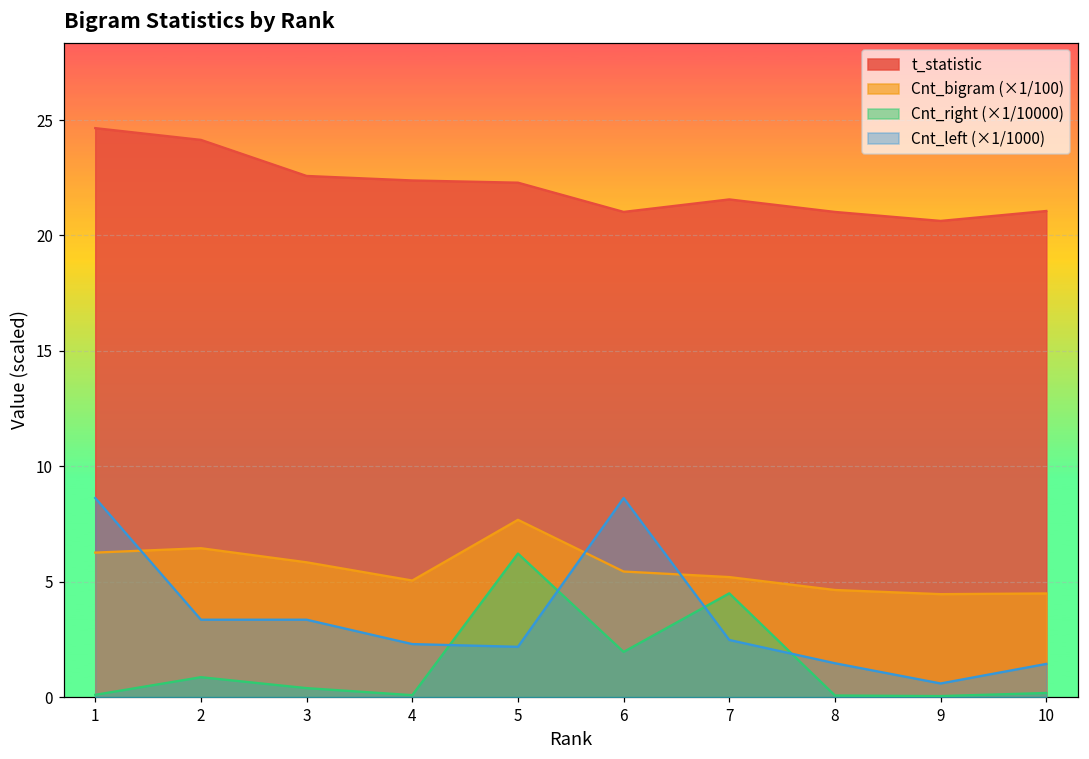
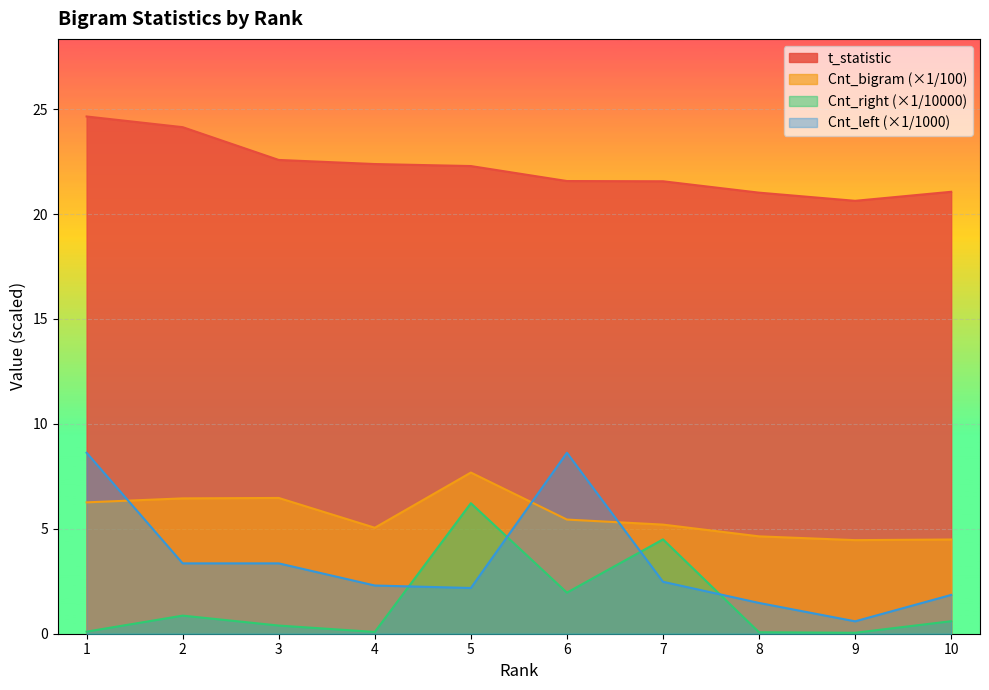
  {
    "t_statistic": {
      "1": 24.6,
      "2": 24.1,
      "3": 22.6,
      "4": 22.4,
      "5": 22.3,
-     "6": 21.0,
+     "6": 21.6,
      "7": 21.6,
      "8": 21.0,
      "9": 20.6,
      "10": 21.1
    },
    "Cnt_bigram (×1/100)": {
      "1": 6.3,
      "2": 6.5,
-     "3": 5.8,
+     "3": 6.5,
      "4": 5.1,
      "5": 7.7,
      "6": 5.4,
      "7": 5.2,
      "8": 4.6,
      "9": 4.5,
      "10": 4.5
    },
    "Cnt_right (×1/10000)": {
      "1": 0.1,
      "2": 0.9,
      "3": 0.4,
      "4": 0.1,
      "5": 6.2,
      "6": 2.0,
      "7": 4.5,
      "8": 0.1,
      "9": 0.0,
-     "10": 0.2
+     "10": 0.6
    },
    "Cnt_left (×1/1000)": {
      "1": 8.6,
      "2": 3.4,
      "3": 3.4,
      "4": 2.3,
      "5": 2.2,
      "6": 8.6,
      "7": 2.5,
      "8": 1.5,
      "9": 0.6,
-     "10": 1.4
+     "10": 1.8
    }
  }
